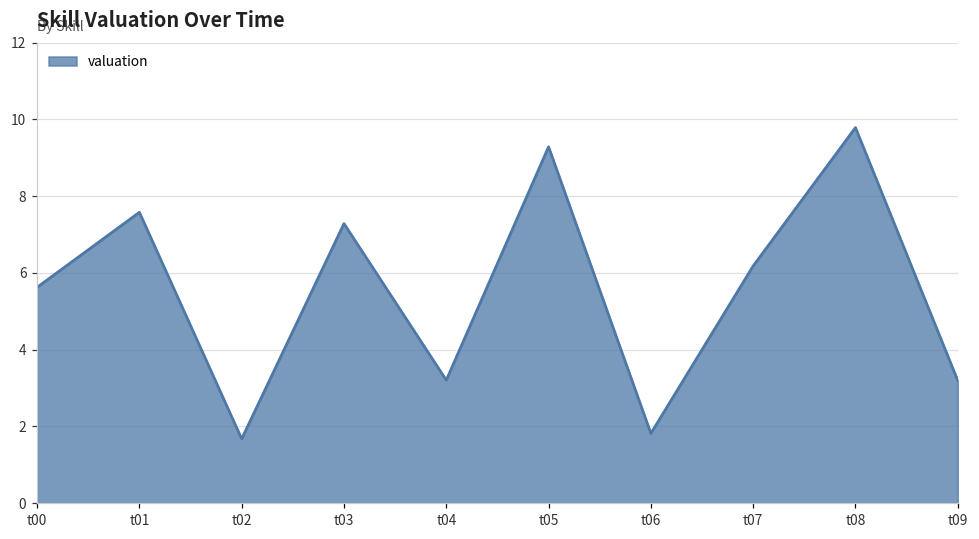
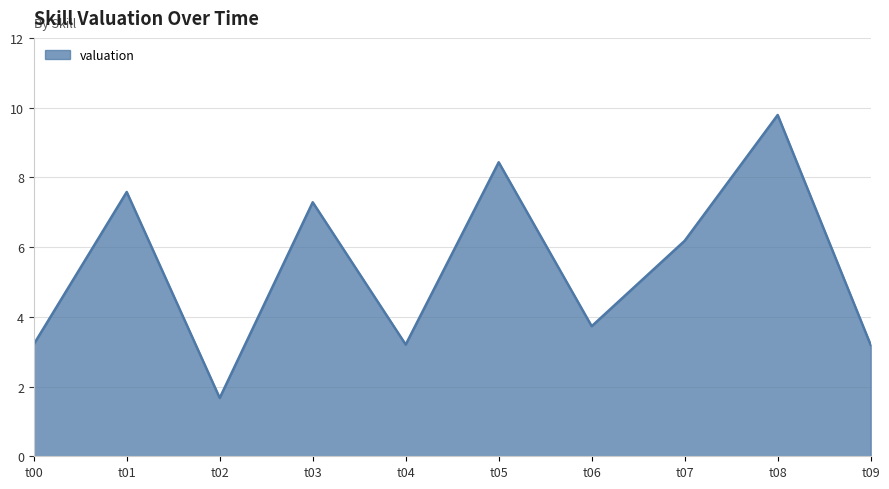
  {
-   "t00": 5.6,
+   "t00": 3.2,
    "t01": 7.6,
    "t02": 1.7,
    "t03": 7.3,
    "t04": 3.2,
-   "t05": 9.3,
-   "t06": 1.8,
+   "t05": 8.4,
+   "t06": 3.7,
    "t07": 6.2,
    "t08": 9.8,
    "t09": 3.2
  }
